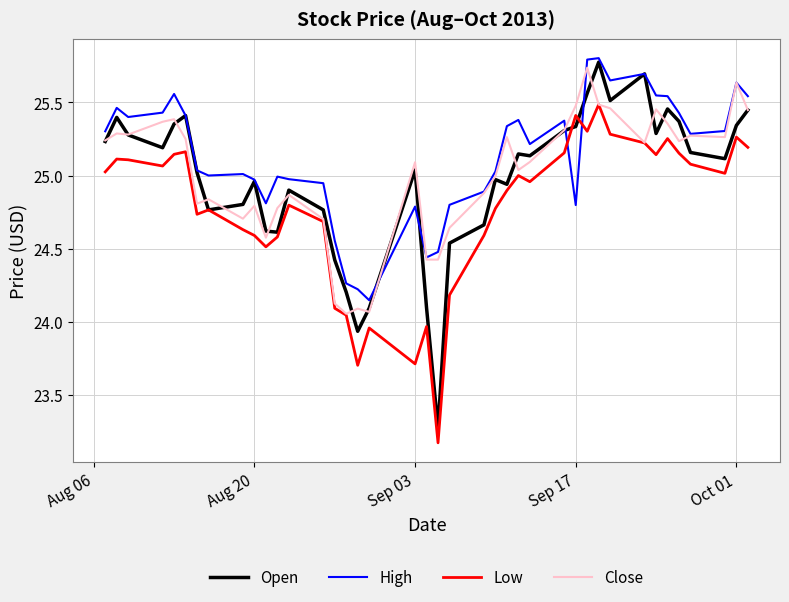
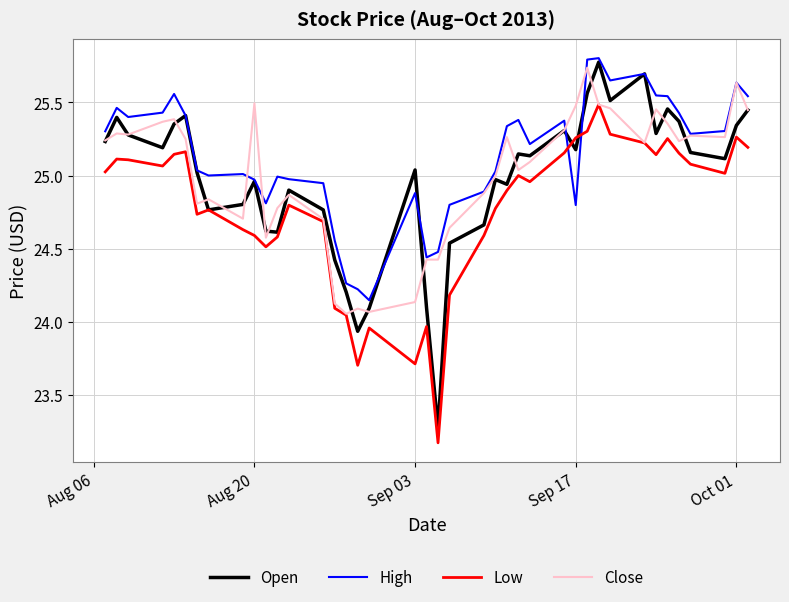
  {
    "Open": {
      "Sep 03": 25.04,
-     "Sep 17": 25.34,
+     "Sep 17": 25.18,
      "Oct 01": 25.34
    },
    "High": {
-     "Sep 03": 24.79,
+     "Sep 03": 24.88,
      "Sep 17": 24.80
    },
    "Low": {
      "Aug 20": 24.59,
      "Sep 03": 23.71,
-     "Sep 17": 25.41,
+     "Sep 17": 25.26,
      "Oct 01": 25.26
    },
    "Close": {
-     "Aug 20": 24.79,
-     "Sep 03": 25.09,
+     "Aug 20": 25.49,
+     "Sep 03": 24.14,
      "Sep 17": 25.48
    }
  }
